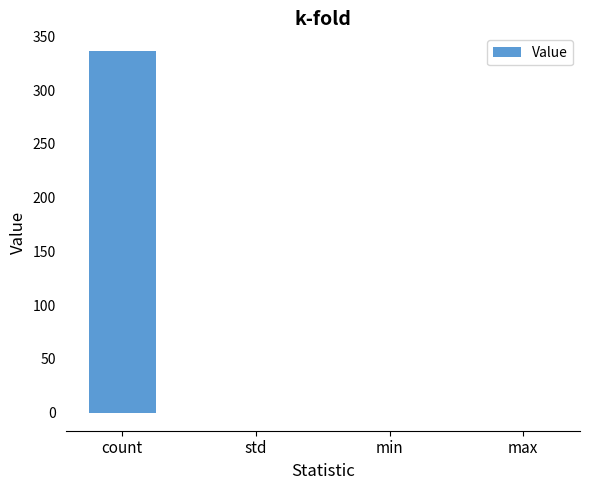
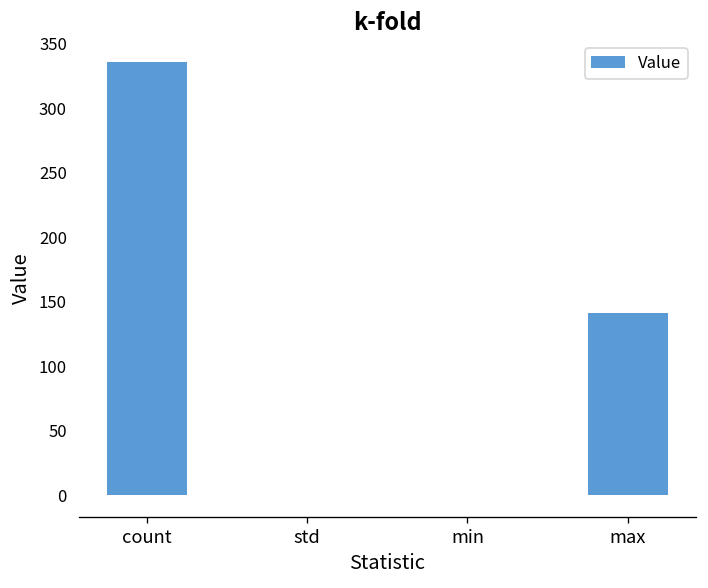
  {
    "count": 336,
-   "max": 0
+   "max": 141
  }
